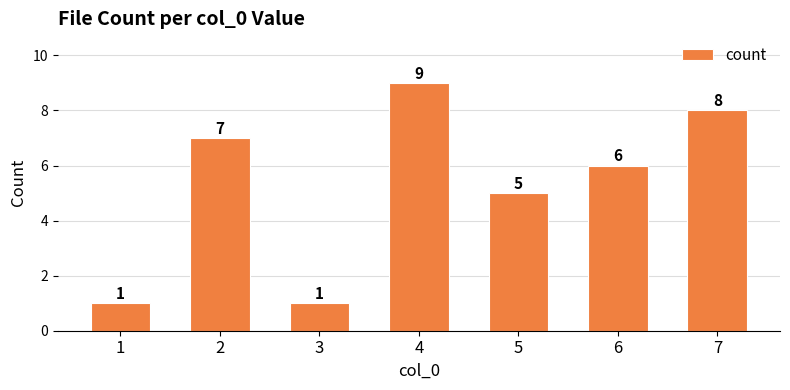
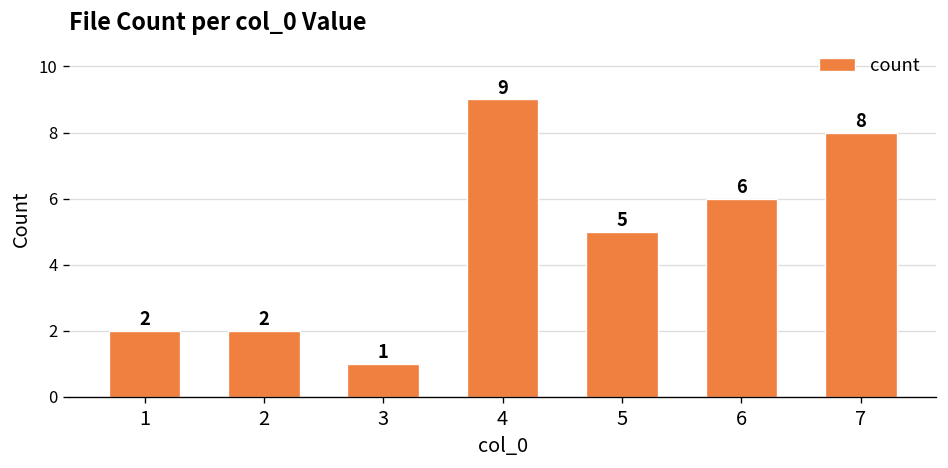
  {
-   "1": 1,
-   "2": 7,
+   "1": 2,
+   "2": 2,
    "3": 1,
    "4": 9,
    "5": 5,
    "6": 6,
    "7": 8
  }
